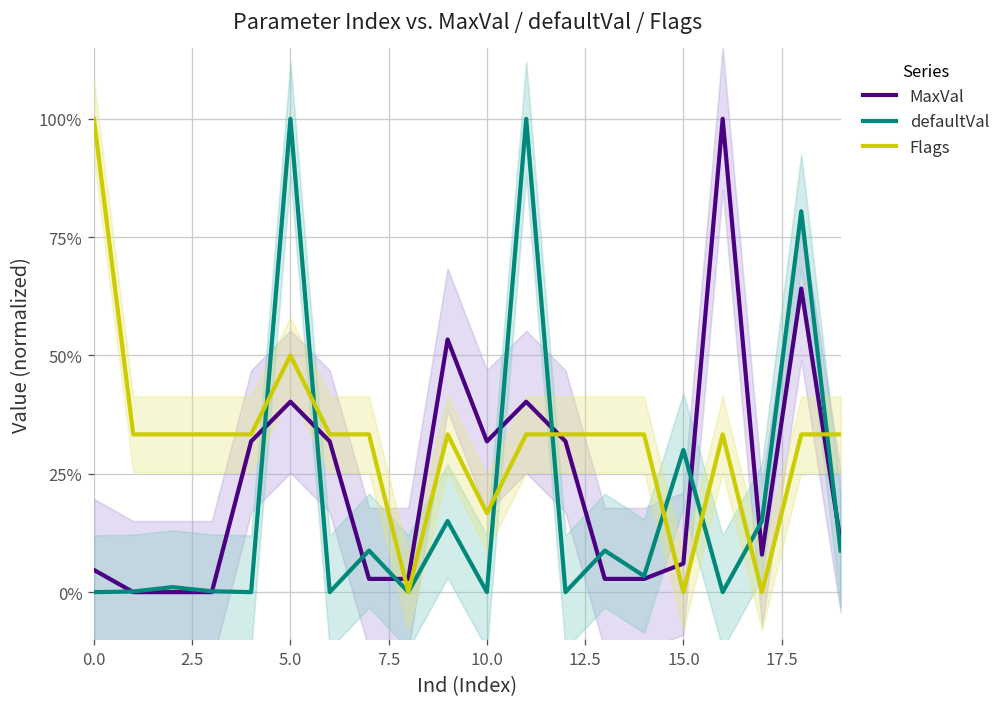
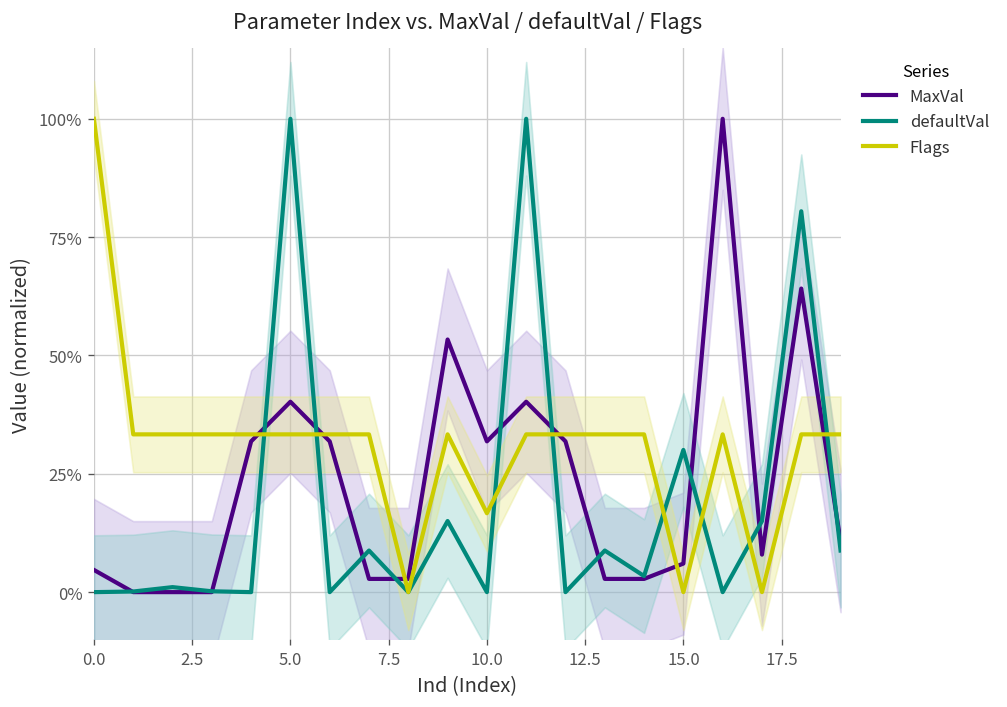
  {
    "MaxVal": {
      "0.0": "5%",
      "5.0": "40%",
      "10.0": "32%",
      "15.0": "6%"
    },
    "defaultVal": {
      "0.0": "0%",
      "5.0": "100%",
      "10.0": "0%",
      "15.0": "30%"
    },
    "Flags": {
      "0.0": "100%",
-     "5.0": "50%",
+     "5.0": "33%",
      "10.0": "17%",
      "15.0": "0%"
    }
  }
